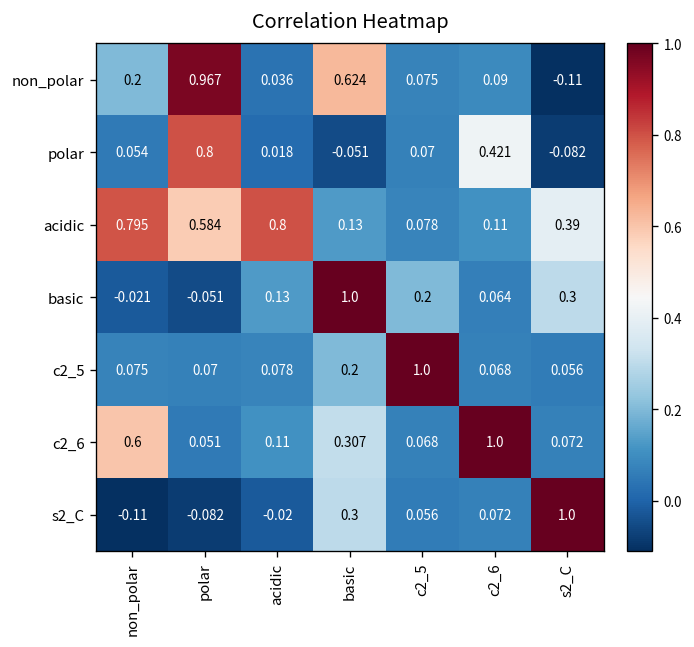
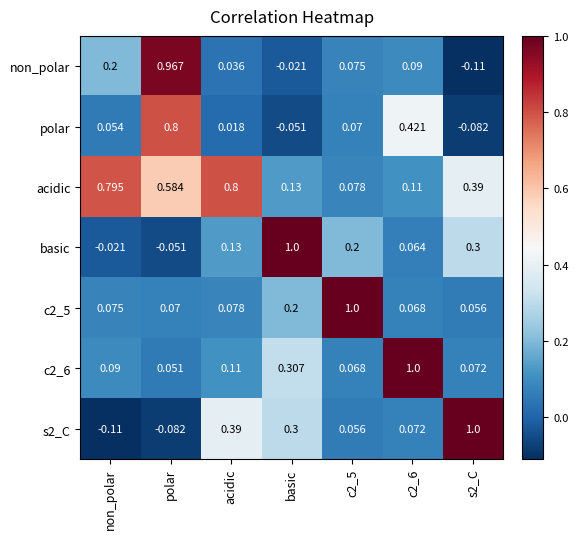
  {
    "non_polar": {
      "non_polar": 0.2,
      "polar": 0.967,
      "acidic": 0.036,
-     "basic": 0.624,
+     "basic": -0.021,
      "c2_5": 0.075,
      "c2_6": 0.09,
      "s2_C": -0.11
    },
    "polar": {
      "non_polar": 0.054,
      "polar": 0.8,
      "acidic": 0.018,
      "basic": -0.051,
      "c2_5": 0.07,
      "c2_6": 0.421,
      "s2_C": -0.082
    },
    "acidic": {
      "non_polar": 0.795,
      "polar": 0.584,
      "acidic": 0.8,
      "basic": 0.13,
      "c2_5": 0.078,
      "c2_6": 0.11,
      "s2_C": 0.39
    },
    "basic": {
      "non_polar": -0.021,
      "polar": -0.051,
      "acidic": 0.13,
      "basic": 1.0,
      "c2_5": 0.2,
      "c2_6": 0.064,
      "s2_C": 0.3
    },
    "c2_5": {
      "non_polar": 0.075,
      "polar": 0.07,
      "acidic": 0.078,
      "basic": 0.2,
      "c2_5": 1.0,
      "c2_6": 0.068,
      "s2_C": 0.056
    },
    "c2_6": {
-     "non_polar": 0.6,
+     "non_polar": 0.09,
      "polar": 0.051,
      "acidic": 0.11,
      "basic": 0.307,
      "c2_5": 0.068,
      "c2_6": 1.0,
      "s2_C": 0.072
    },
    "s2_C": {
      "non_polar": -0.11,
      "polar": -0.082,
-     "acidic": -0.02,
+     "acidic": 0.39,
      "basic": 0.3,
      "c2_5": 0.056,
      "c2_6": 0.072,
      "s2_C": 1.0
    }
  }
